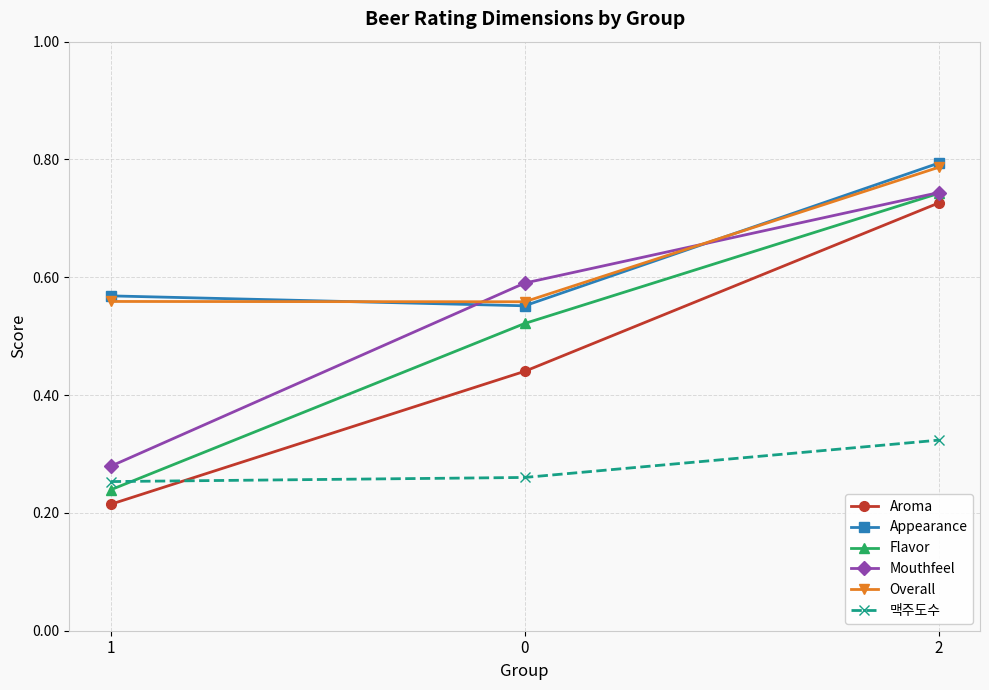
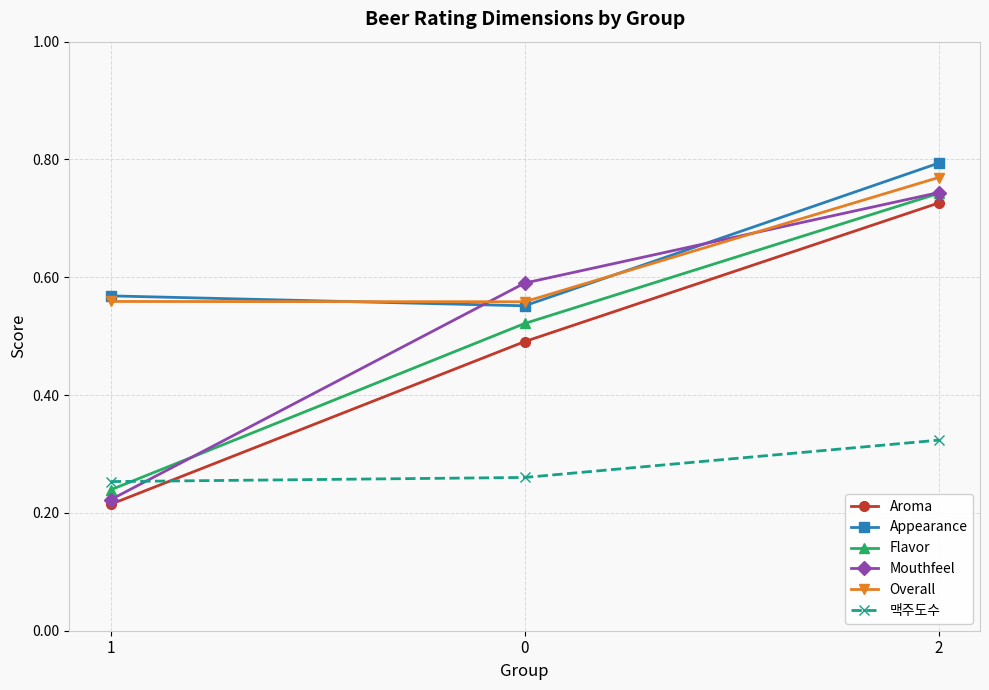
  {
    "Aroma": {
      "1": 0.21,
-     "0": 0.44,
+     "0": 0.49,
      "2": 0.73
    },
    "Appearance": {
      "1": 0.57,
      "0": 0.55,
      "2": 0.79
    },
    "Mouthfeel": {
-     "1": 0.28,
+     "1": 0.22,
      "0": 0.59
    },
    "Overall": {
      "1": 0.56,
      "0": 0.56,
-     "2": 0.79
+     "2": 0.77
    }
  }
